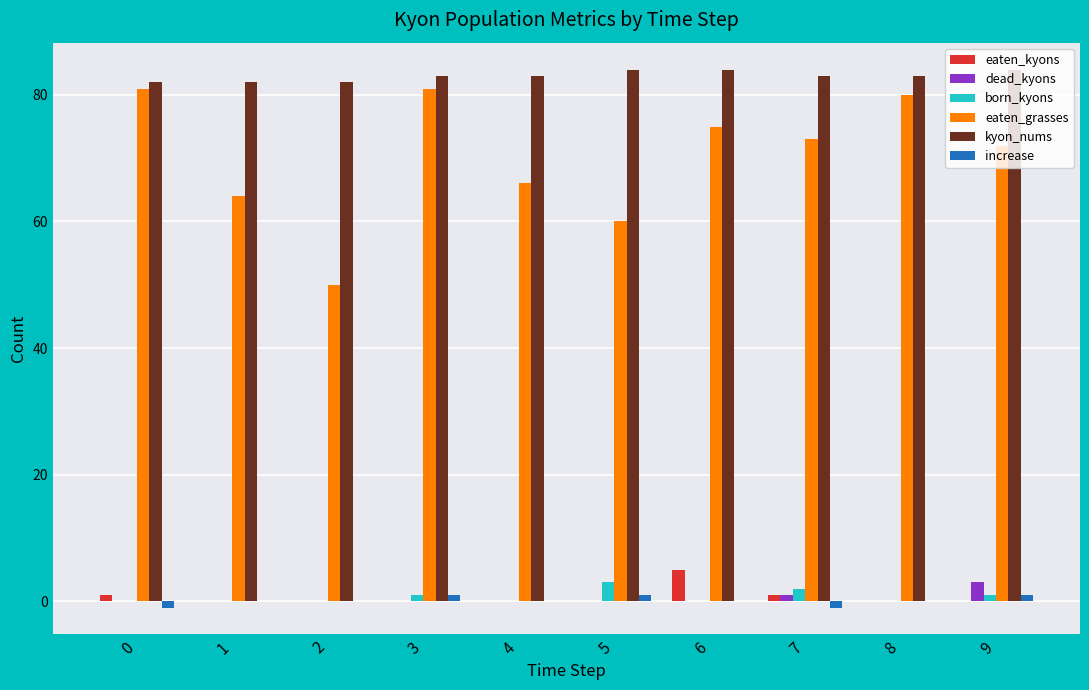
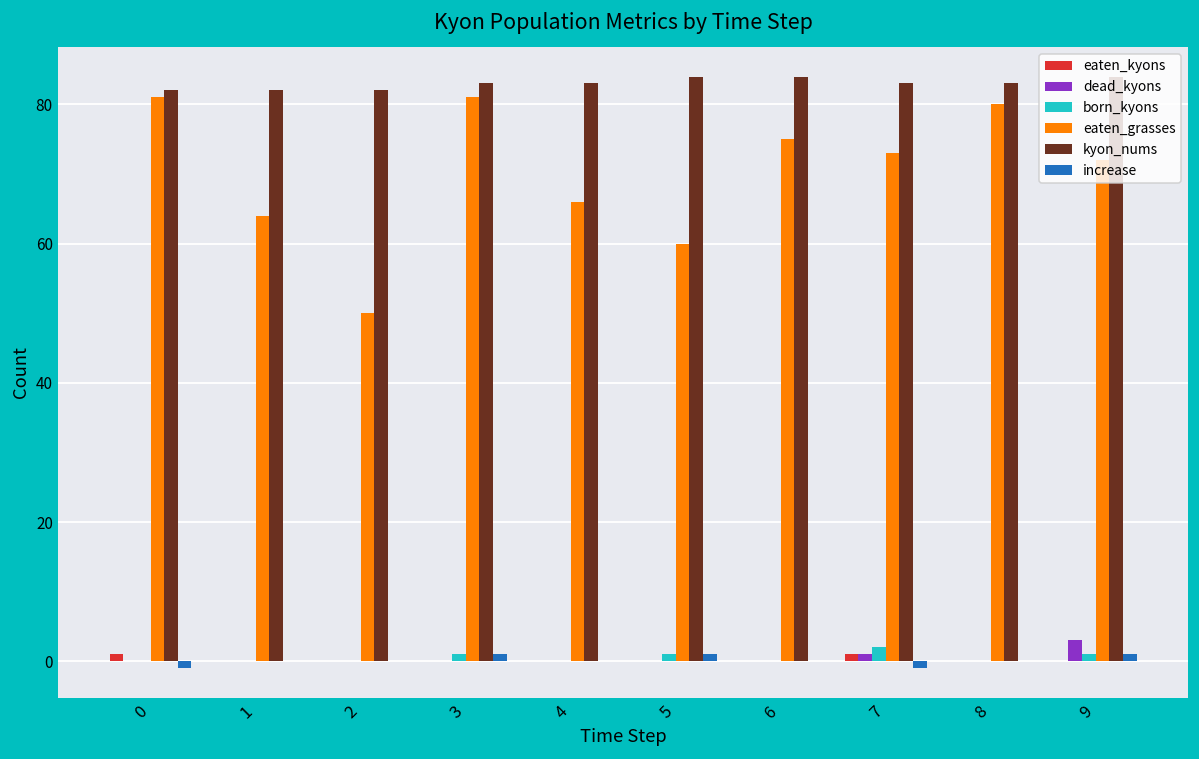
  {
    "eaten_kyons": {
      "0": 1,
      "1": 0,
      "2": 0,
      "3": 0,
      "4": 0,
      "5": 0,
-     "6": 5,
+     "6": 0,
      "7": 1,
      "8": 0,
      "9": 0
    },
    "dead_kyons": {
      "0": 0,
      "1": 0,
      "2": 0,
      "3": 0,
      "4": 0,
      "5": 0,
      "6": 0,
      "7": 1,
      "8": 0,
      "9": 3
    },
    "born_kyons": {
      "0": 0,
      "1": 0,
      "2": 0,
      "3": 1,
      "4": 0,
-     "5": 3,
+     "5": 1,
      "6": 0,
      "7": 2,
      "8": 0,
      "9": 1
    },
    "eaten_grasses": {
      "0": 81,
      "1": 64,
      "2": 50,
      "3": 81,
      "4": 66,
      "5": 60,
      "6": 75,
      "7": 73,
      "8": 80
    },
    "kyon_nums": {
      "0": 82,
      "1": 82,
      "2": 82,
      "3": 83,
      "4": 83,
      "5": 84,
      "6": 84,
      "7": 83,
      "8": 83
    },
    "increase": {
      "0": -1,
      "1": 0,
      "2": 0,
      "3": 1,
      "4": 0,
      "5": 1,
      "6": 0,
      "7": -1,
      "8": 0,
      "9": 1
    }
  }
